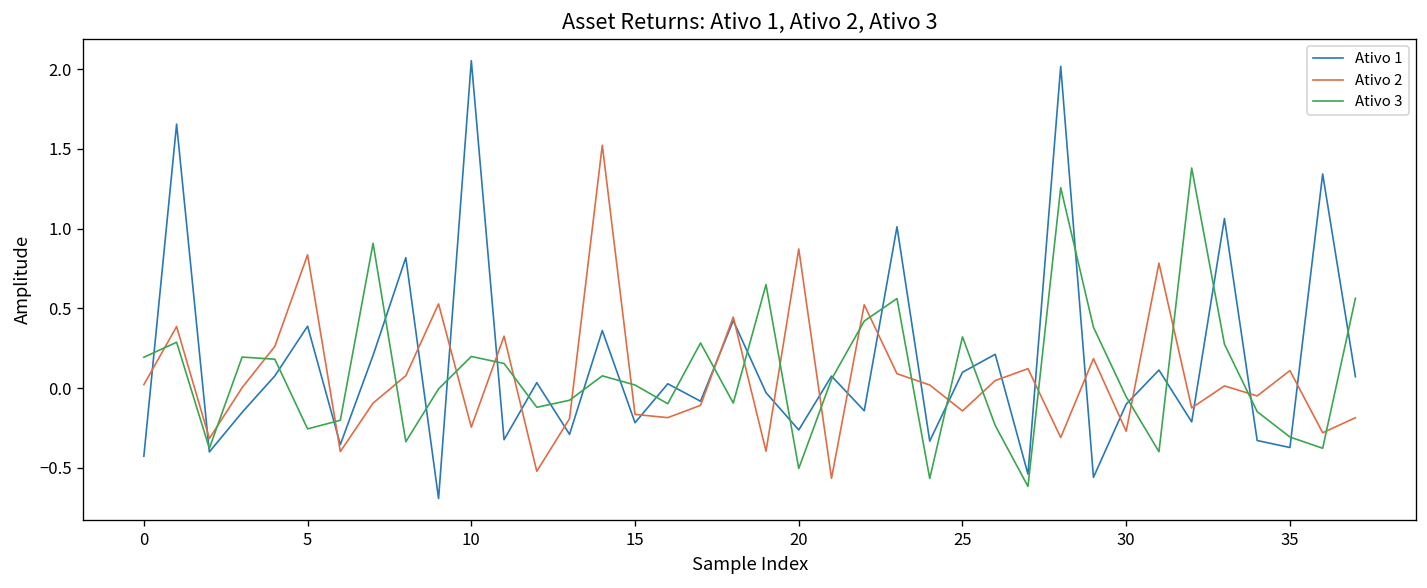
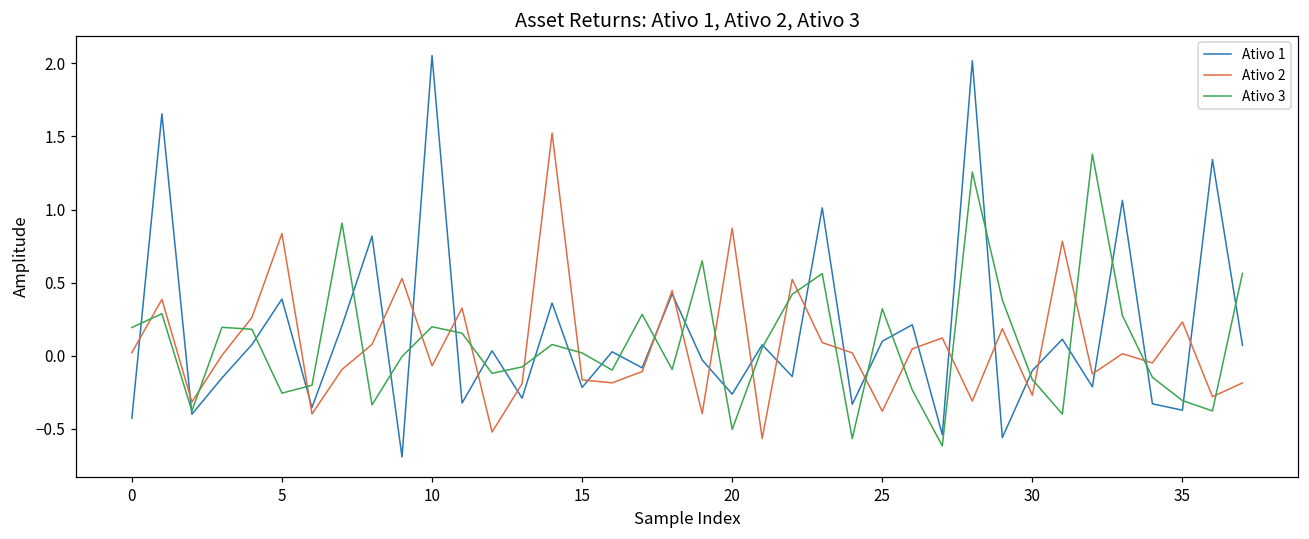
  {
    "Ativo 1": {
      "0": -0.43,
      "5": 0.39,
      "10": 2.05,
      "15": -0.22,
      "20": -0.26,
      "25": 0.10,
      "30": -0.10,
      "35": -0.37
    },
    "Ativo 2": {
      "0": 0.02,
      "5": 0.84,
-     "10": -0.24,
+     "10": -0.07,
      "15": -0.16,
      "20": 0.87,
-     "25": -0.14,
+     "25": -0.38,
      "30": -0.27,
-     "35": 0.11
+     "35": 0.23
    },
    "Ativo 3": {
      "0": 0.19,
      "5": -0.26,
      "10": 0.20,
      "15": 0.02,
      "20": -0.50,
      "25": 0.32,
-     "30": -0.05,
+     "30": -0.16,
      "35": -0.31
    }
  }
